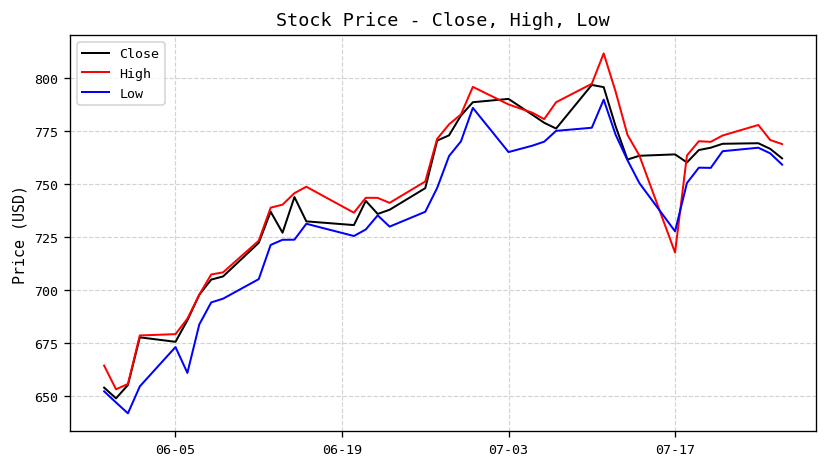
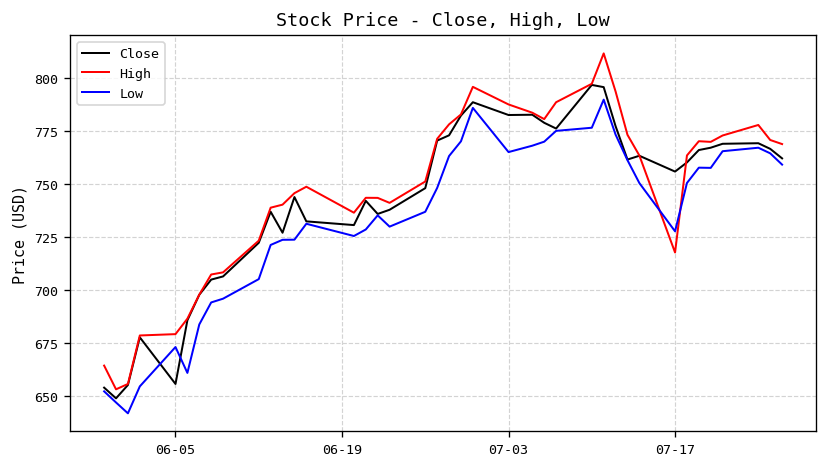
  {
    "Close": {
-     "06-05": 676,
-     "07-03": 790,
-     "07-17": 764
+     "06-05": 656,
+     "07-03": 783,
+     "07-17": 756
    },
    "High": {
      "06-05": 679,
      "07-03": 788,
      "07-17": 718
    },
    "Low": {
      "06-05": 673,
      "07-03": 765,
      "07-17": 728
    }
  }
